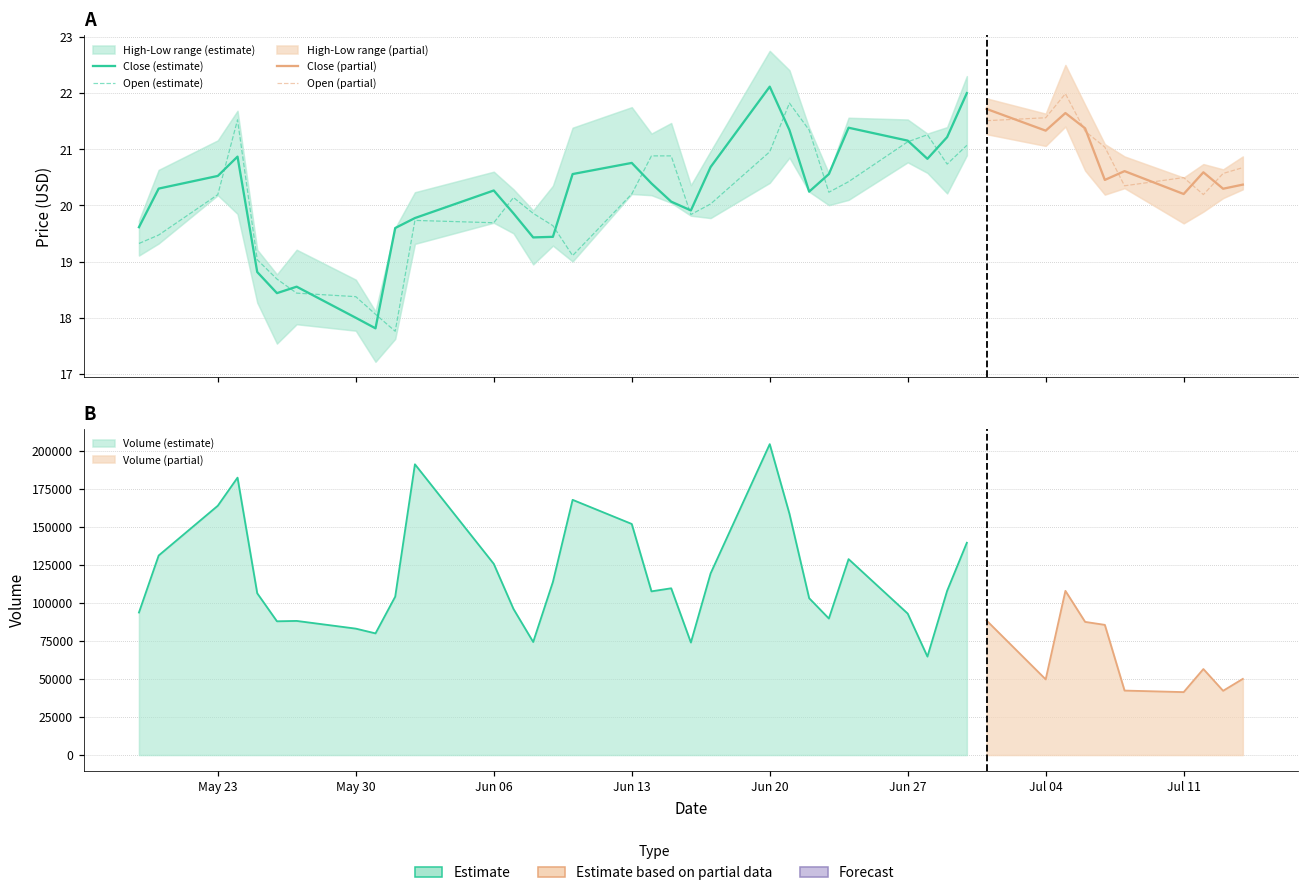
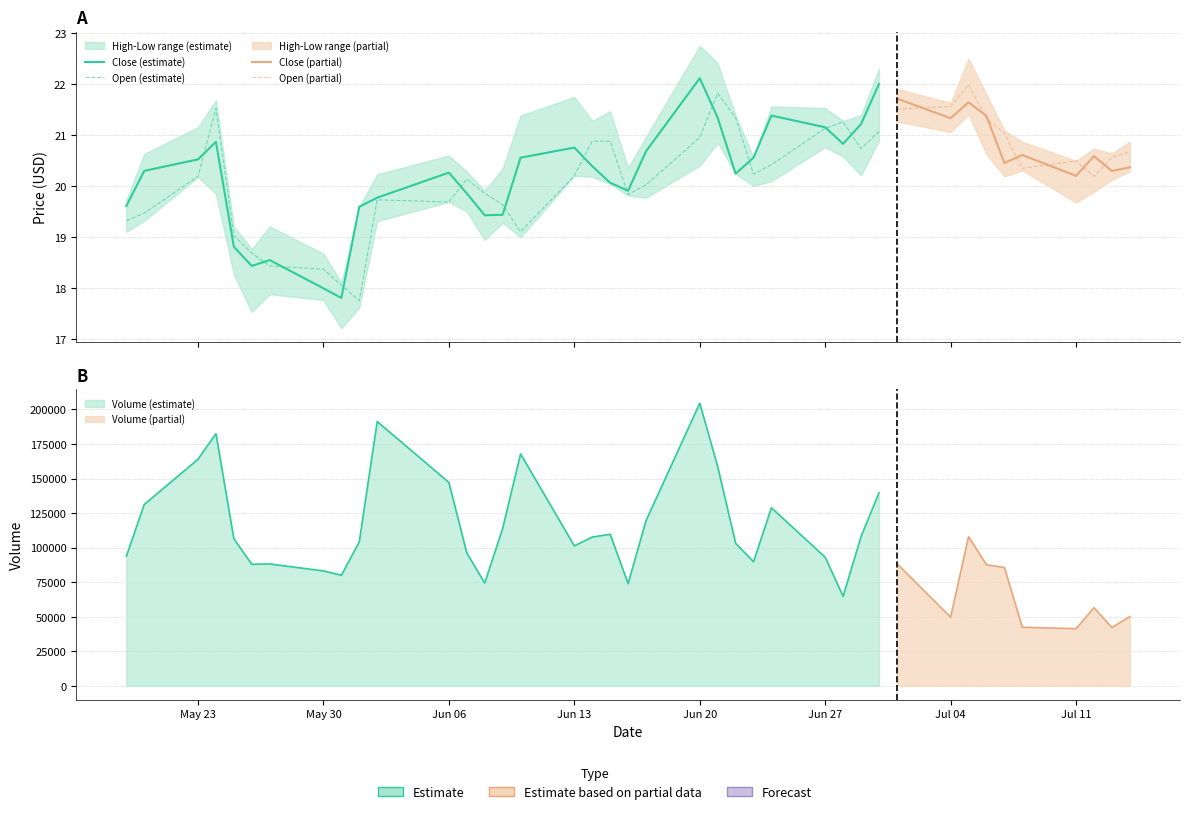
  {
    "B": {
      "Volume (estimate)": {
        "May 23": 164000,
        "May 30": 83000,
-       "Jun 06": 126000,
-       "Jun 13": 152000,
+       "Jun 06": 147000,
+       "Jun 13": 101000,
        "Jun 20": 205000,
        "Jun 27": 93000
      },
      "Volume (partial)": {
        "Jul 04": 50000,
        "Jul 11": 41000
      }
    }
  }
